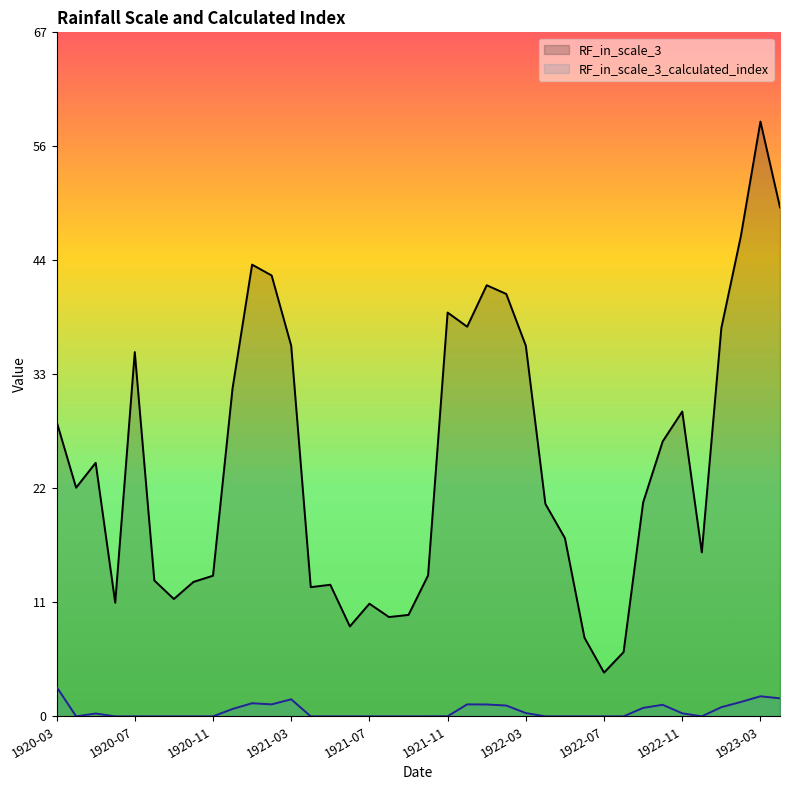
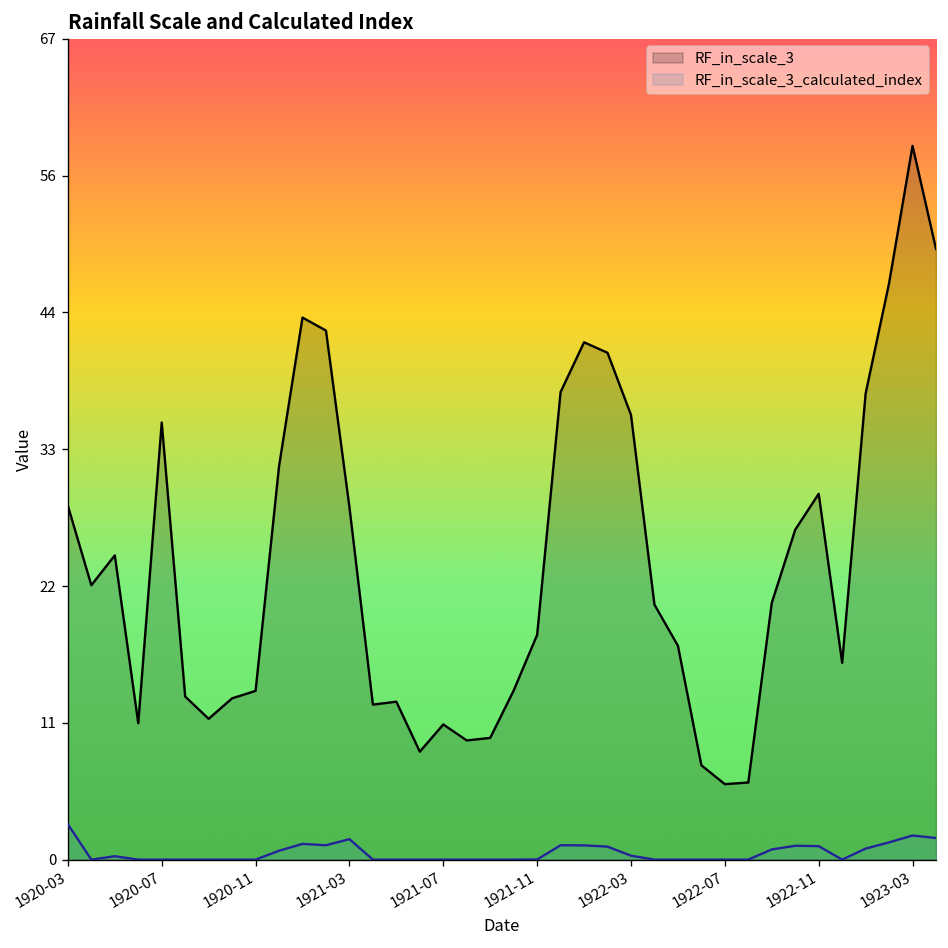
  {
    "RF_in_scale_3": {
      "1920-03": 28.7,
      "1920-07": 35.5,
      "1920-11": 13.7,
-     "1921-03": 36.1,
+     "1921-03": 28.6,
      "1921-07": 11.0,
-     "1921-11": 39.4,
+     "1921-11": 18.3,
      "1922-03": 36.1,
-     "1922-07": 4.3,
+     "1922-07": 6.1,
      "1922-11": 29.7,
      "1923-03": 58.0
    },
    "RF_in_scale_3_calculated_index": {
      "1920-03": 2.9,
      "1920-07": 0.0,
      "1920-11": 0.0,
      "1921-03": 1.7,
      "1921-07": 0.0,
      "1921-11": 0.0,
      "1922-03": 0.3,
      "1922-07": 0.0,
-     "1922-11": 0.3,
+     "1922-11": 1.1,
      "1923-03": 2.0
    }
  }
